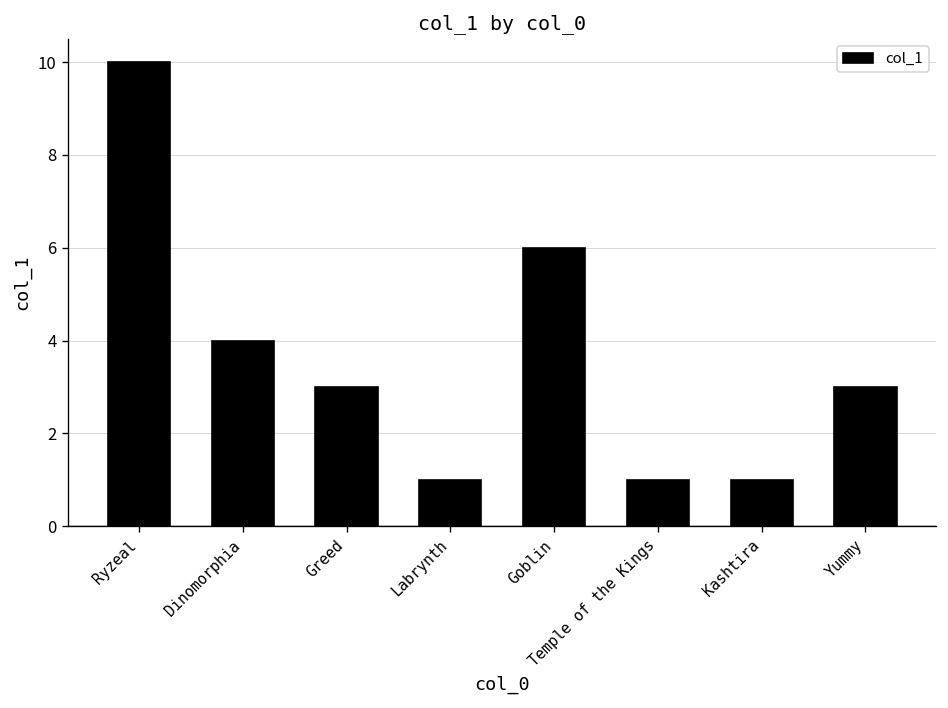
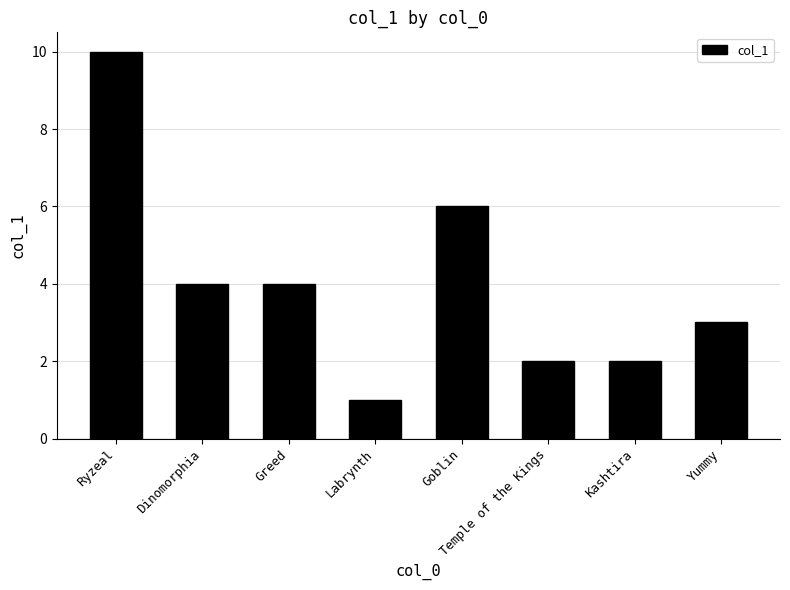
  {
    "Ryzeal": 10,
    "Dinomorphia": 4,
-   "Greed": 3,
+   "Greed": 4,
    "Labrynth": 1,
    "Goblin": 6,
-   "Temple of the Kings": 1,
-   "Kashtira": 1,
+   "Temple of the Kings": 2,
+   "Kashtira": 2,
    "Yummy": 3
  }
